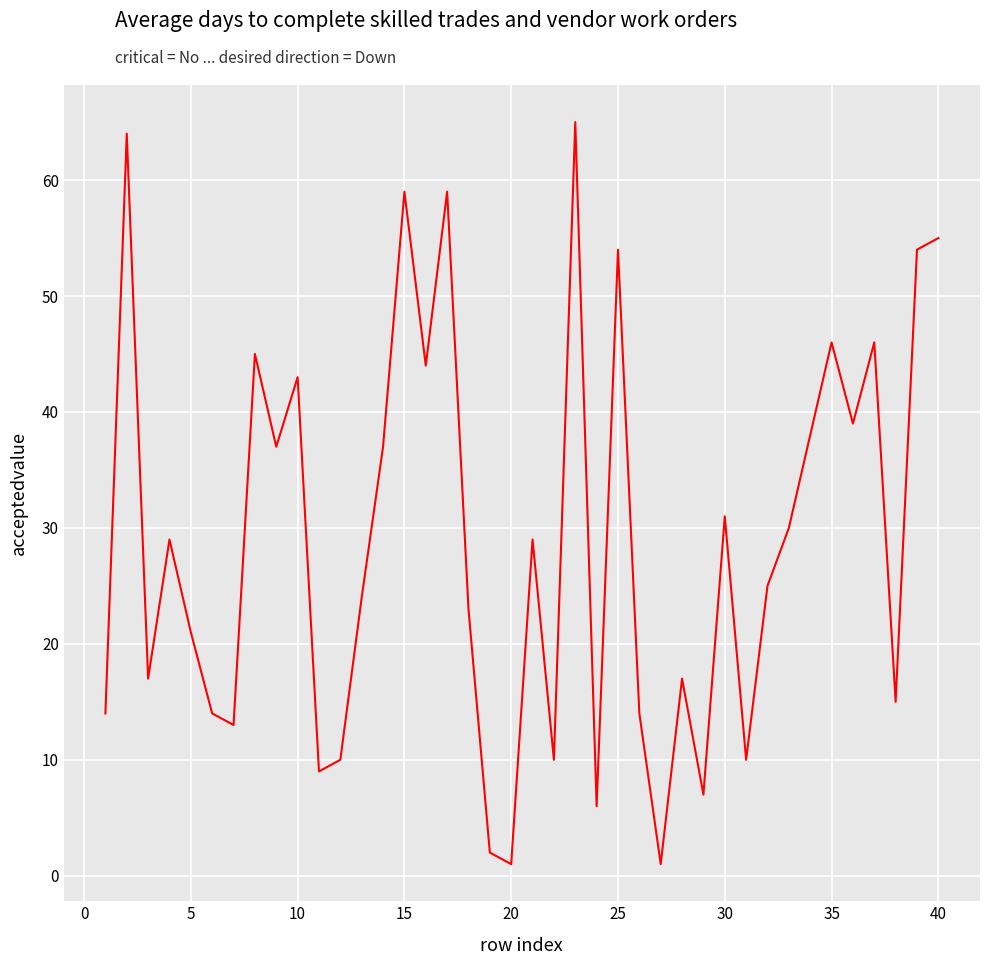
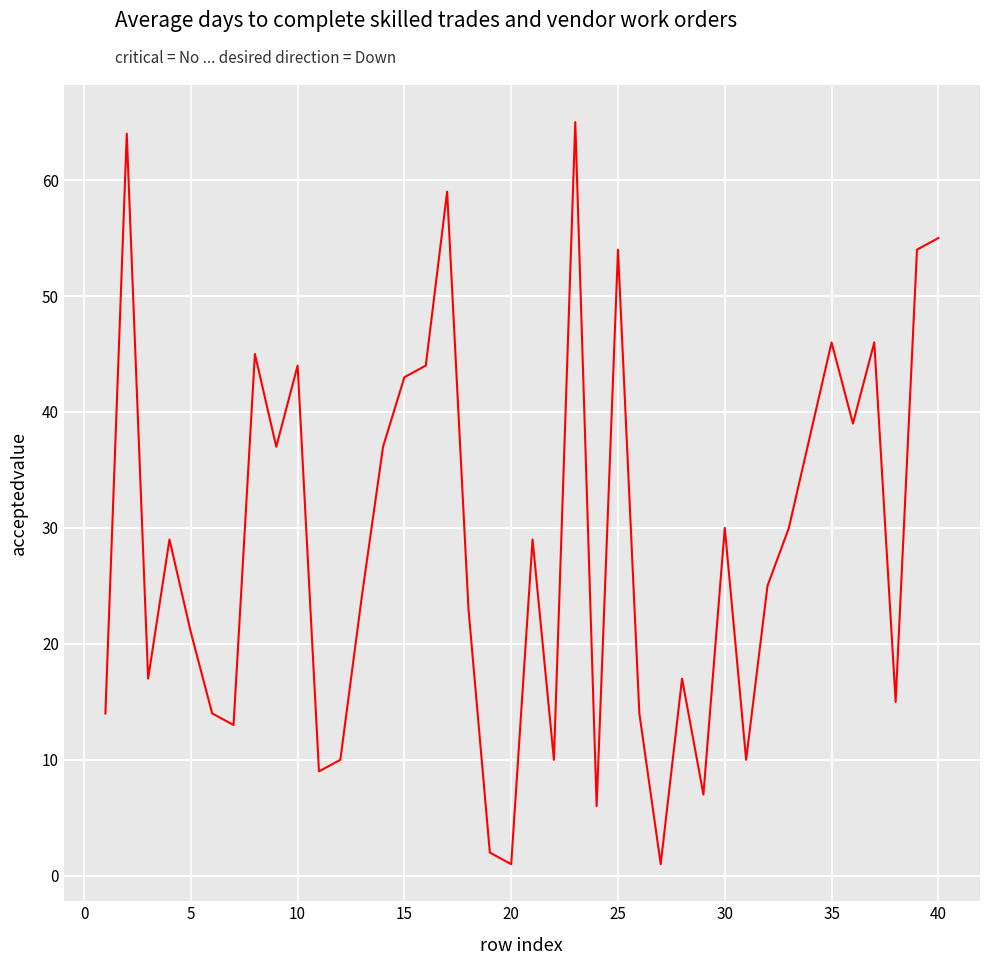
  {
    "5": 21,
-   "10": 43,
-   "15": 59,
+   "10": 44,
+   "15": 43,
    "20": 1,
    "25": 54,
-   "30": 31,
+   "30": 30,
    "35": 46,
    "40": 55
  }
